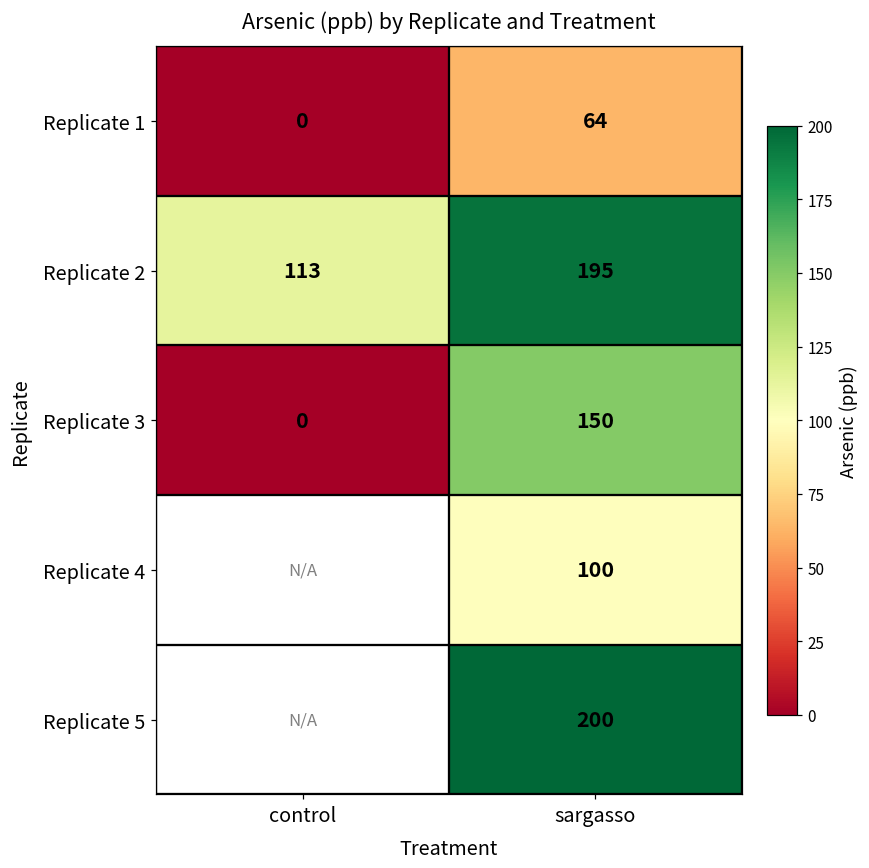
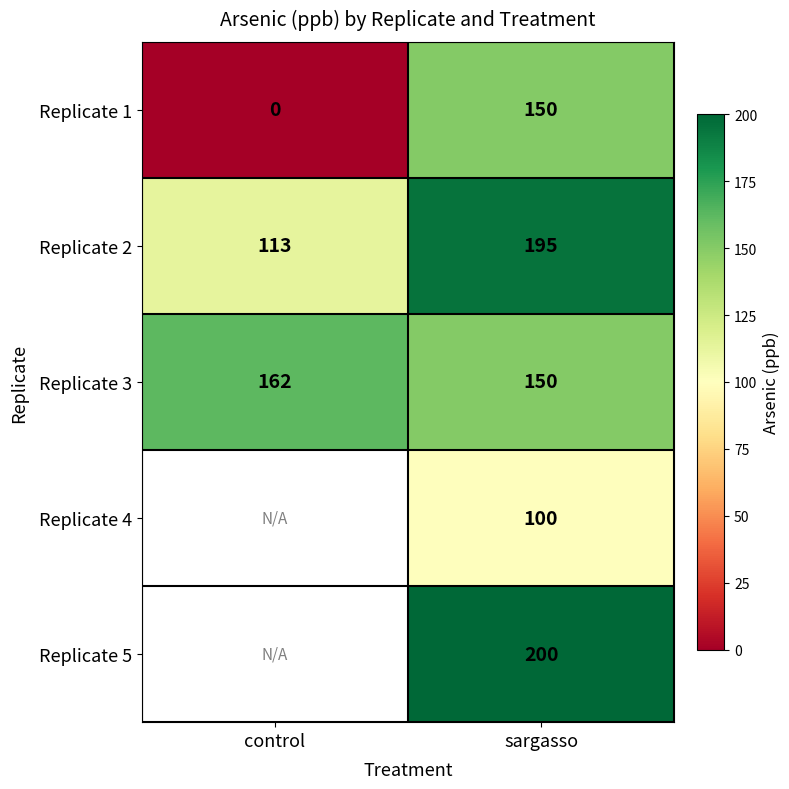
  {
    "Replicate 1": {
      "control": 0,
-     "sargasso": 64
+     "sargasso": 150
    },
    "Replicate 2": {
      "control": 113,
      "sargasso": 195
    },
    "Replicate 3": {
-     "control": 0,
+     "control": 162,
      "sargasso": 150
    },
    "Replicate 4": {
      "sargasso": 100
    },
    "Replicate 5": {
      "sargasso": 200
    }
  }
